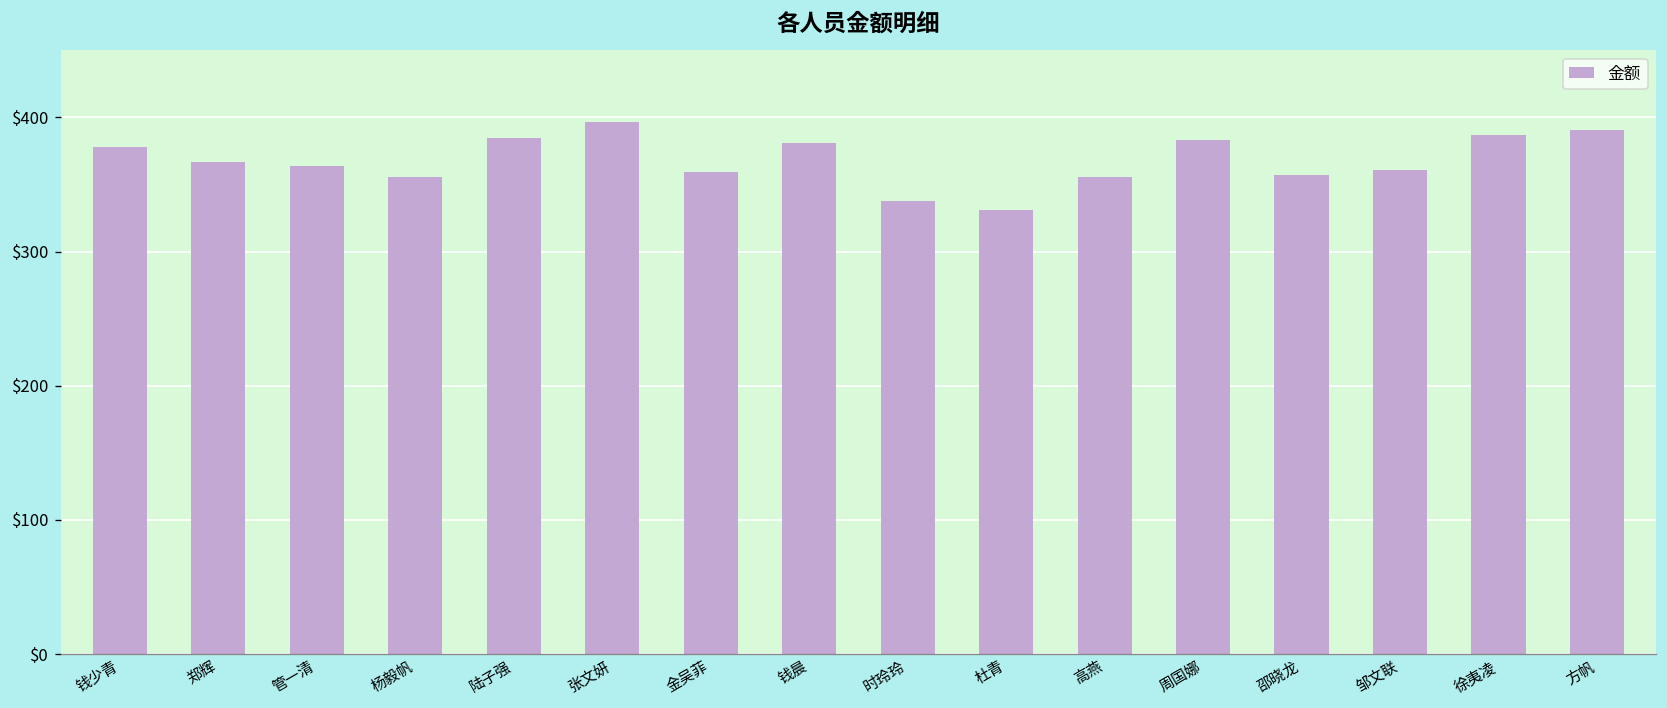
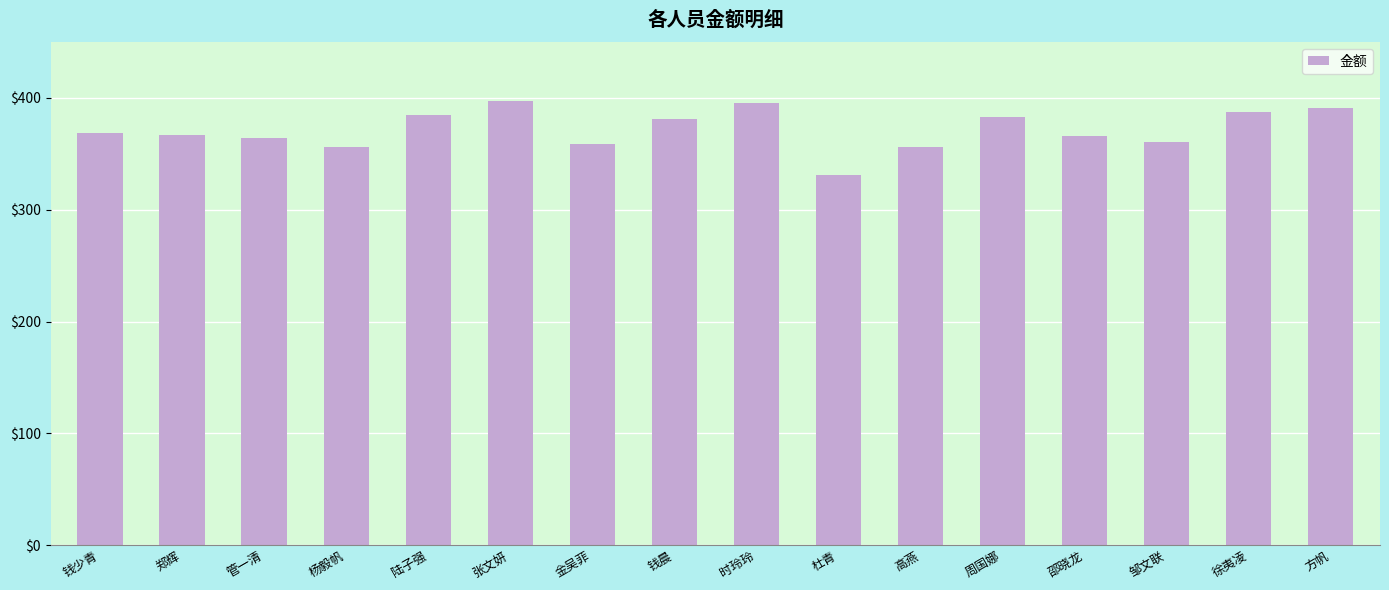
  {
-   "钱少青": "$378",
+   "钱少青": "$369",
    "郑辉": "$367",
    "管一清": "$364",
    "杨毅帆": "$356",
    "陆子强": "$385",
    "张文妍": "$397",
    "金吴菲": "$359",
    "钱晨": "$381",
-   "时玲玲": "$338",
+   "时玲玲": "$395",
    "杜青": "$331",
    "高燕": "$356",
    "周国娜": "$383",
-   "邵晓龙": "$357",
+   "邵晓龙": "$366",
    "邹文联": "$361",
    "徐夷凌": "$387",
    "方帆": "$391"
  }
